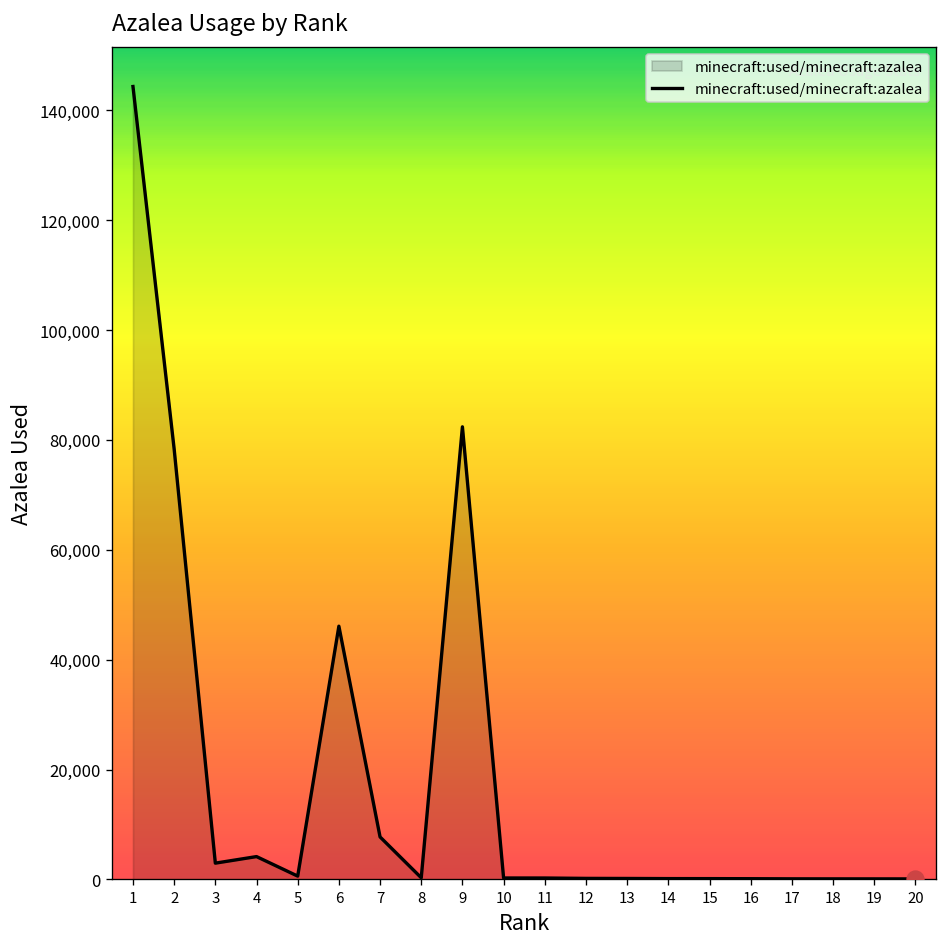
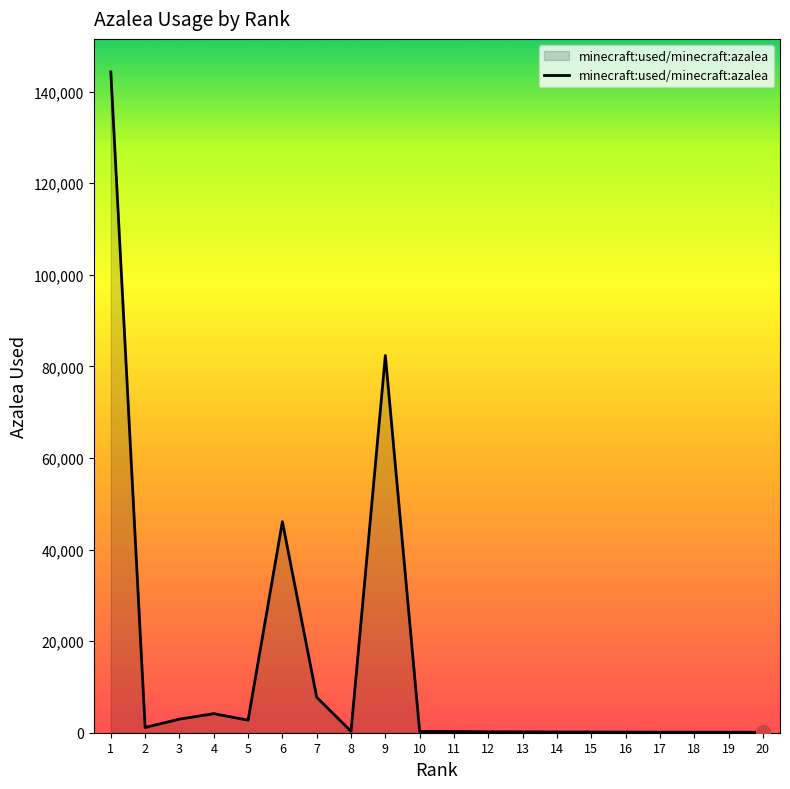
  {
    "minecraft:used/minecraft:azalea": {
      "1": "144,000",
-     "2": "78,000",
+     "2": "1,000",
      "3": "3,000",
      "4": "4,000",
-     "5": "1,000",
+     "5": "3,000",
      "6": "46,000",
      "7": "8,000",
      "8": "0",
      "9": "82,000",
      "10": "0",
      "11": "0",
      "12": "0",
      "13": "0",
      "14": "0",
      "15": "0",
      "16": "0",
      "17": "0",
      "18": "0",
      "19": "0"
    }
  }
